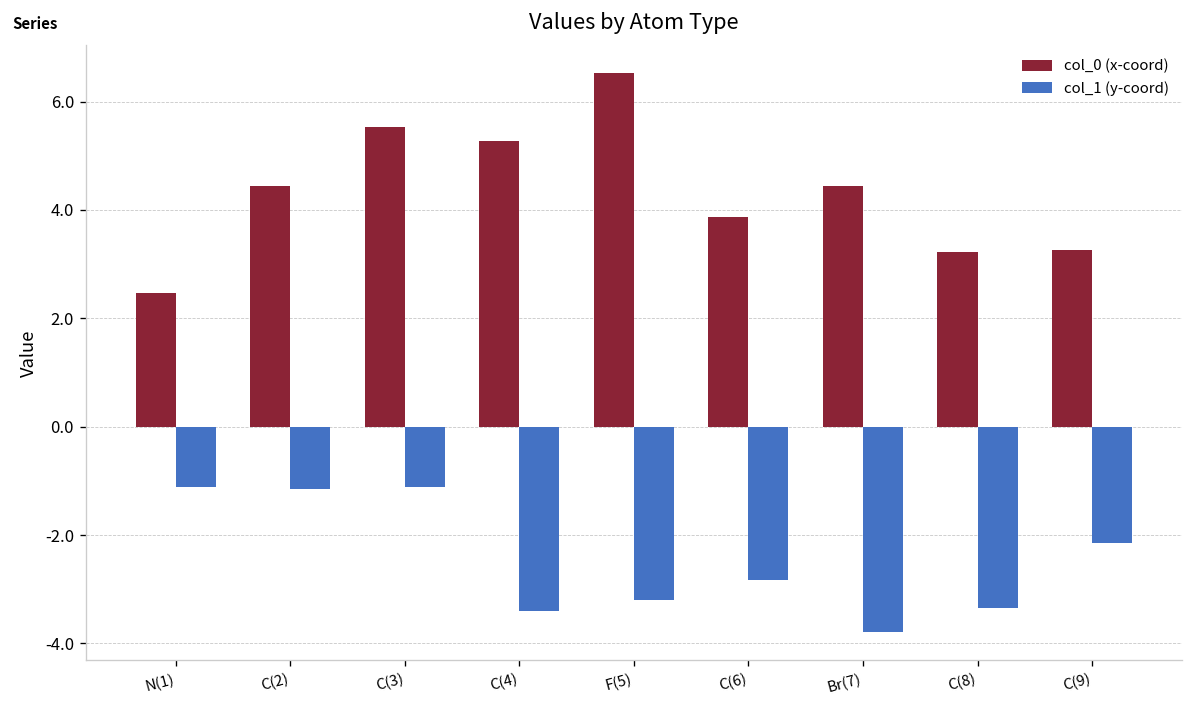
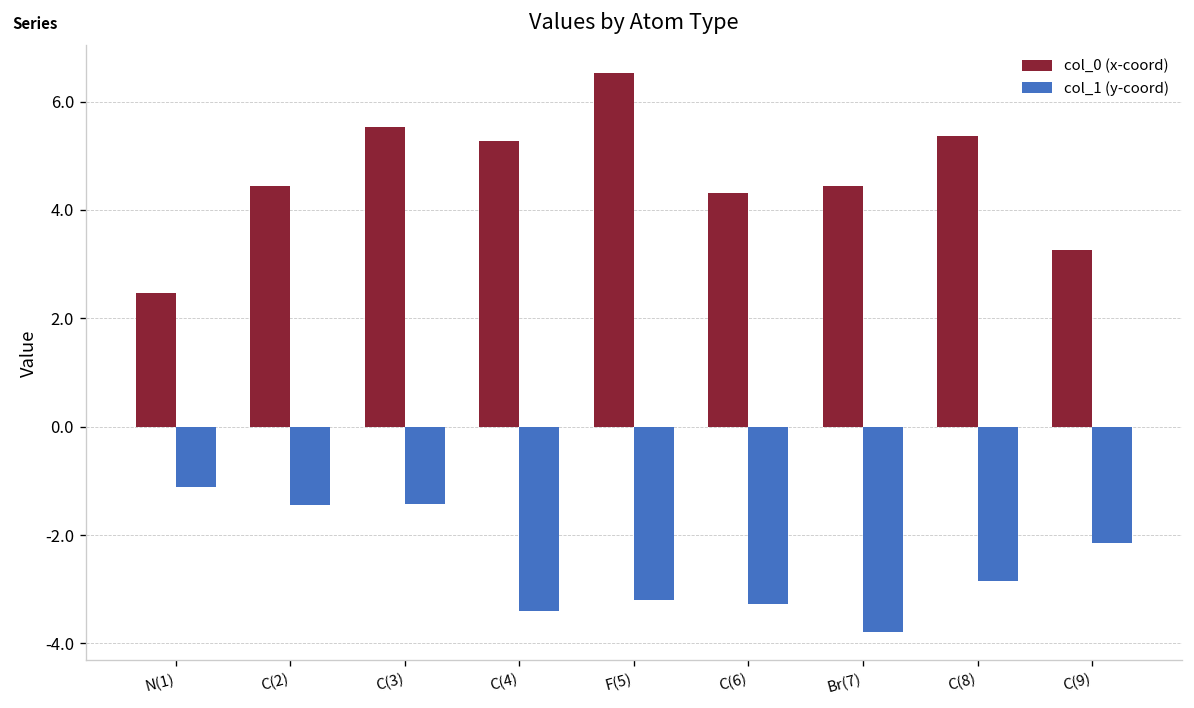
  {
    "col_0 (x-coord)": {
      "N(1)": 2.5,
      "C(2)": 4.4,
      "C(3)": 5.5,
      "C(4)": 5.3,
      "F(5)": 6.5,
-     "C(6)": 3.9,
+     "C(6)": 4.3,
      "Br(7)": 4.4,
-     "C(8)": 3.2,
+     "C(8)": 5.4,
      "C(9)": 3.3
    },
    "col_1 (y-coord)": {
      "N(1)": -1.1,
-     "C(2)": -1.1,
-     "C(3)": -1.1,
+     "C(2)": -1.4,
+     "C(3)": -1.4,
      "C(4)": -3.4,
      "F(5)": -3.2,
-     "C(6)": -2.8,
+     "C(6)": -3.3,
      "Br(7)": -3.8,
-     "C(8)": -3.3,
+     "C(8)": -2.8,
      "C(9)": -2.1
    }
  }
